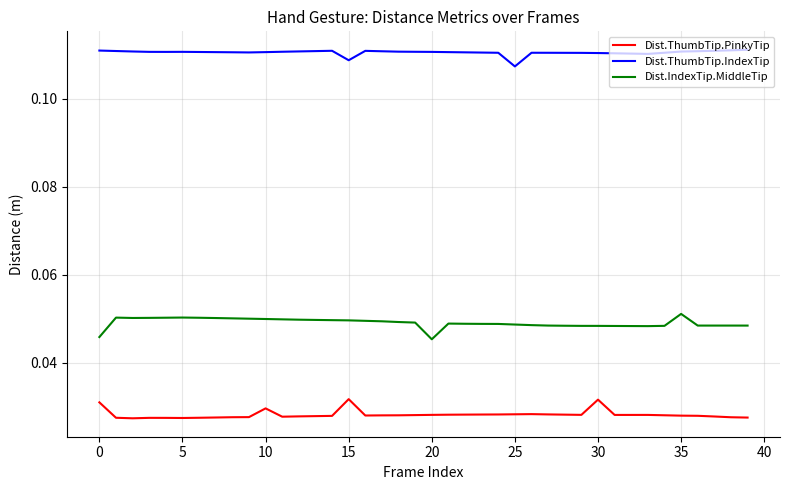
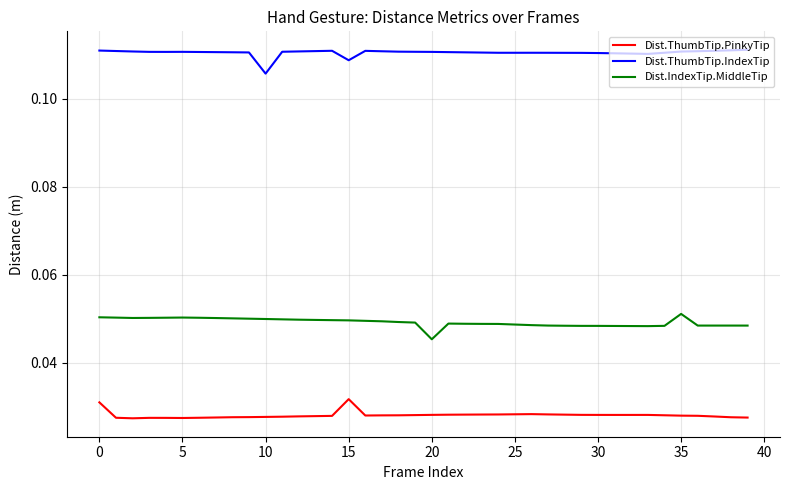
  {
    "Dist.ThumbTip.PinkyTip": {
      "0": 0.031,
      "5": 0.027,
-     "10": 0.030,
+     "10": 0.028,
      "15": 0.032,
      "20": 0.028,
      "25": 0.028,
-     "30": 0.032,
+     "30": 0.028,
      "35": 0.028
    },
    "Dist.ThumbTip.IndexTip": {
      "0": 0.111,
      "5": 0.111,
-     "10": 0.111,
+     "10": 0.106,
      "15": 0.109,
      "20": 0.111,
-     "25": 0.107,
+     "25": 0.110,
      "30": 0.110
    },
    "Dist.IndexTip.MiddleTip": {
-     "0": 0.046,
+     "0": 0.050,
      "5": 0.050,
      "10": 0.050,
      "15": 0.050,
      "20": 0.045,
      "25": 0.049,
      "30": 0.048,
      "35": 0.051
    }
  }
